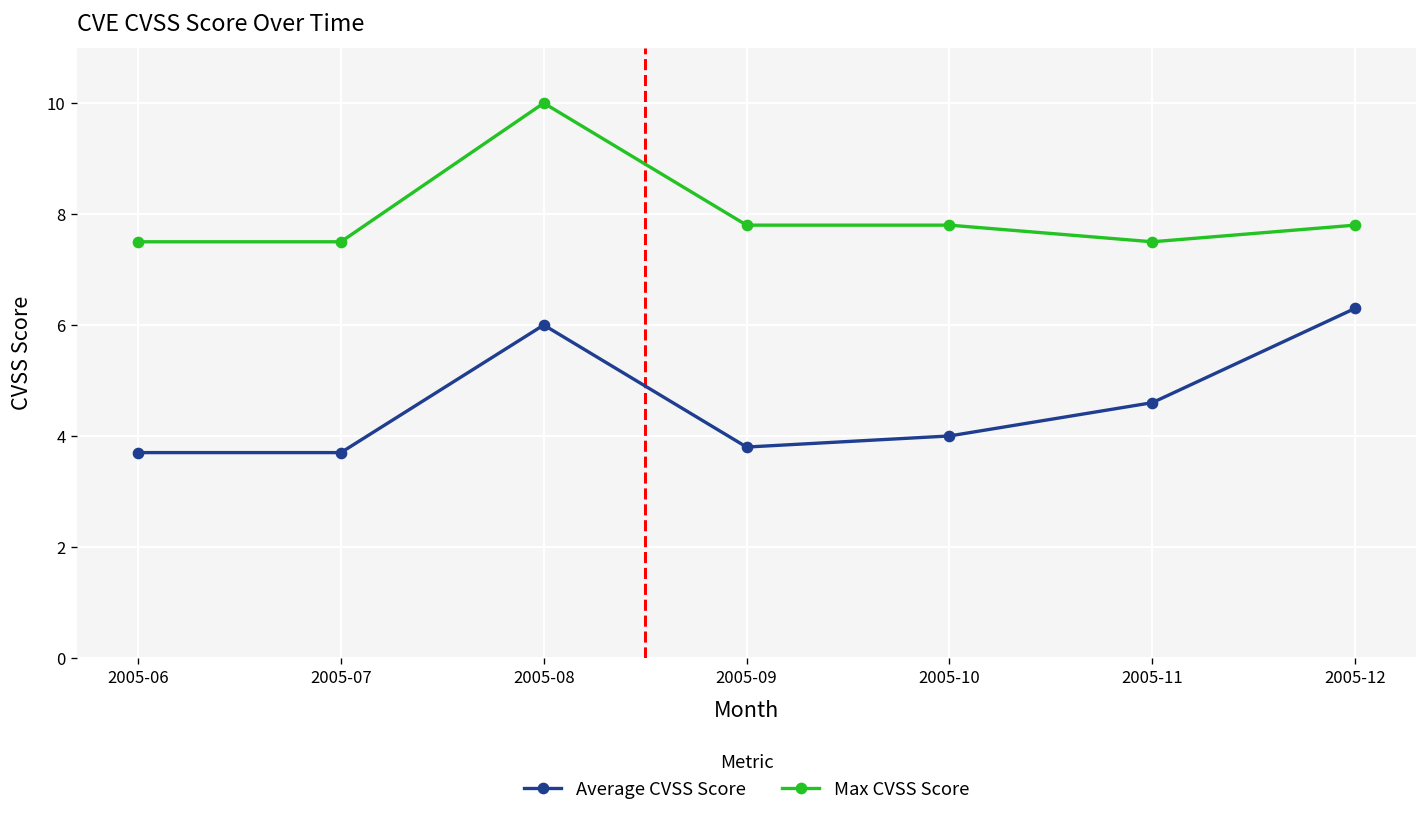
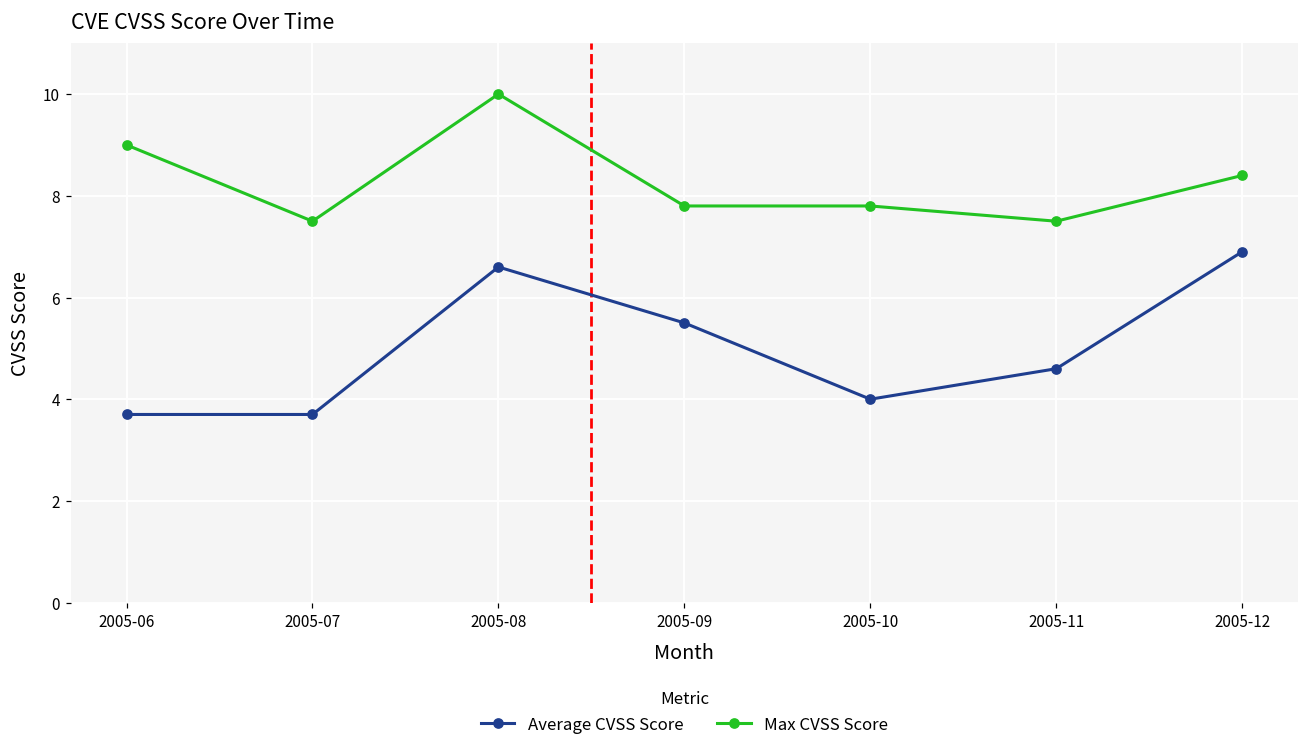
  {
    "Average CVSS Score": {
      "2005-06": 3.7,
      "2005-07": 3.7,
-     "2005-08": 6.0,
-     "2005-09": 3.8,
+     "2005-08": 6.6,
+     "2005-09": 5.5,
      "2005-10": 4.0,
      "2005-11": 4.6,
-     "2005-12": 6.3
+     "2005-12": 6.9
    },
    "Max CVSS Score": {
-     "2005-06": 7.5,
+     "2005-06": 9.0,
      "2005-07": 7.5,
      "2005-08": 10.0,
      "2005-09": 7.8,
      "2005-10": 7.8,
      "2005-11": 7.5,
-     "2005-12": 7.8
+     "2005-12": 8.4
    }
  }
